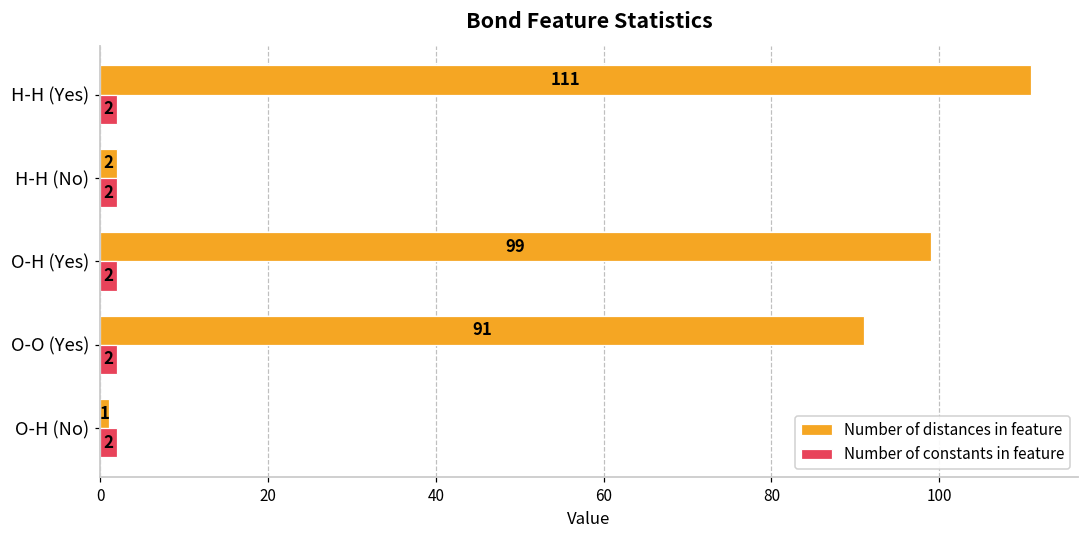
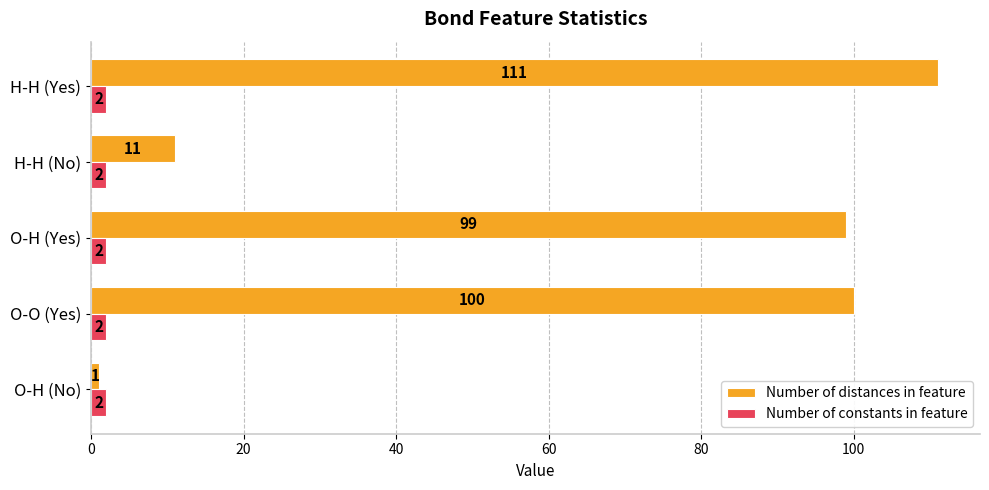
  {
    "Number of distances in feature": {
      "H-H (Yes)": 111,
-     "H-H (No)": 2,
+     "H-H (No)": 11,
      "O-H (Yes)": 99,
-     "O-O (Yes)": 91,
+     "O-O (Yes)": 100,
      "O-H (No)": 1
    },
    "Number of constants in feature": {
      "H-H (Yes)": 2,
      "H-H (No)": 2,
      "O-H (Yes)": 2,
      "O-O (Yes)": 2,
      "O-H (No)": 2
    }
  }
